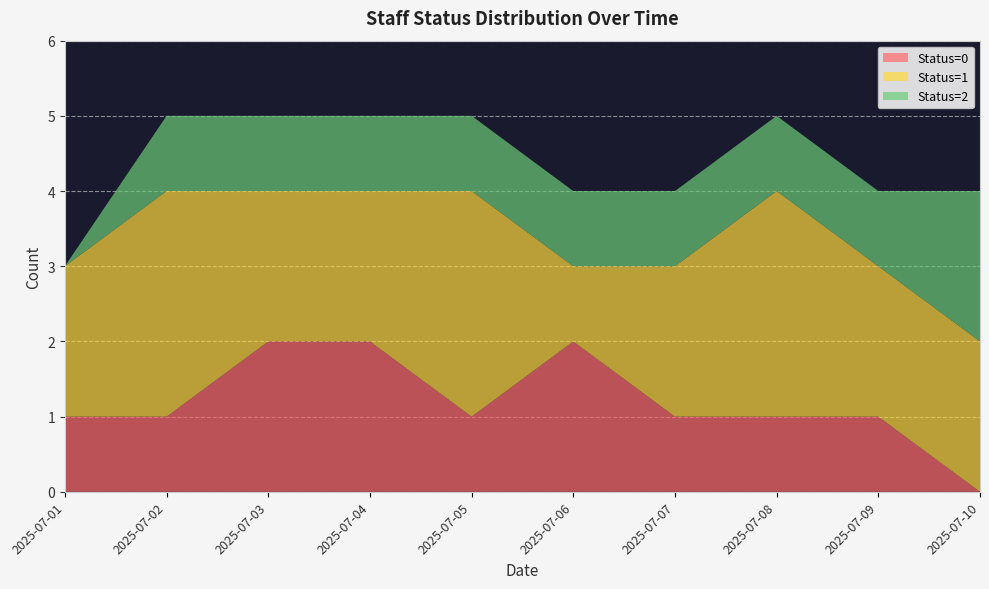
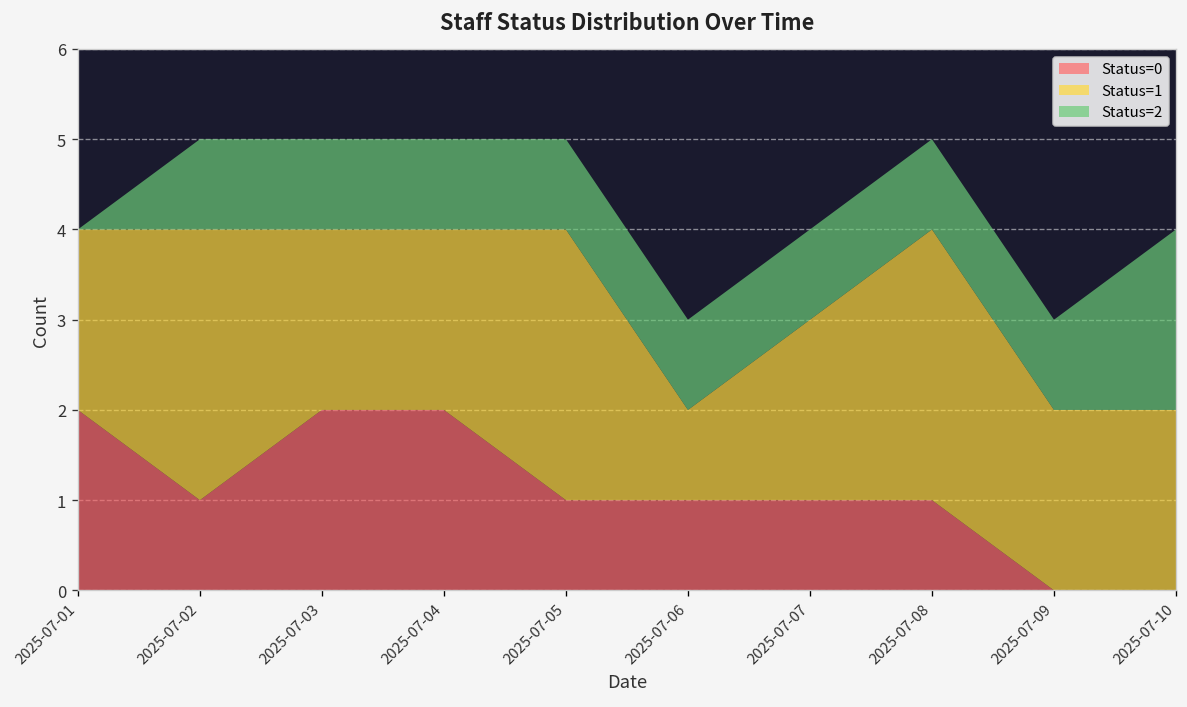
  {
    "Status=0": {
-     "2025-07-01": 1,
+     "2025-07-01": 2,
      "2025-07-02": 1,
      "2025-07-03": 2,
      "2025-07-04": 2,
      "2025-07-05": 1,
-     "2025-07-06": 2,
+     "2025-07-06": 1,
      "2025-07-07": 1,
      "2025-07-08": 1,
-     "2025-07-09": 1,
+     "2025-07-09": 0,
      "2025-07-10": 0
    },
    "Status=1": {
      "2025-07-02": 3,
      "2025-07-03": 2,
      "2025-07-04": 2,
      "2025-07-05": 3,
      "2025-07-06": 1,
      "2025-07-07": 2,
      "2025-07-08": 3,
      "2025-07-09": 2,
      "2025-07-10": 2
    },
    "Status=2": {
      "2025-07-02": 1,
      "2025-07-03": 1,
      "2025-07-04": 1,
      "2025-07-05": 1,
      "2025-07-06": 1,
      "2025-07-07": 1,
      "2025-07-08": 1,
      "2025-07-09": 1,
      "2025-07-10": 2
    }
  }
